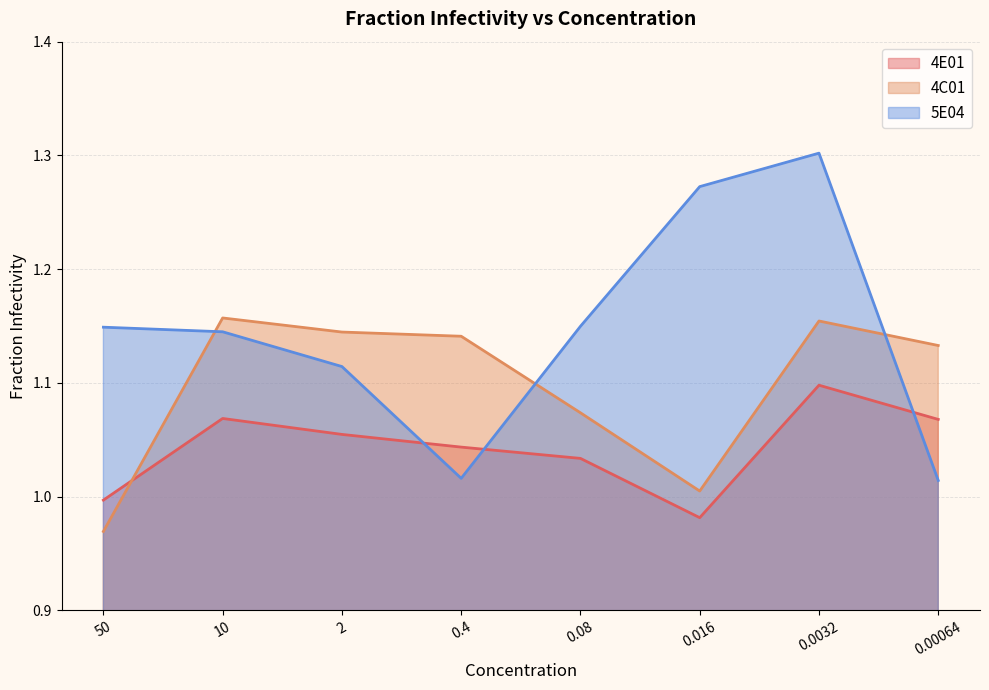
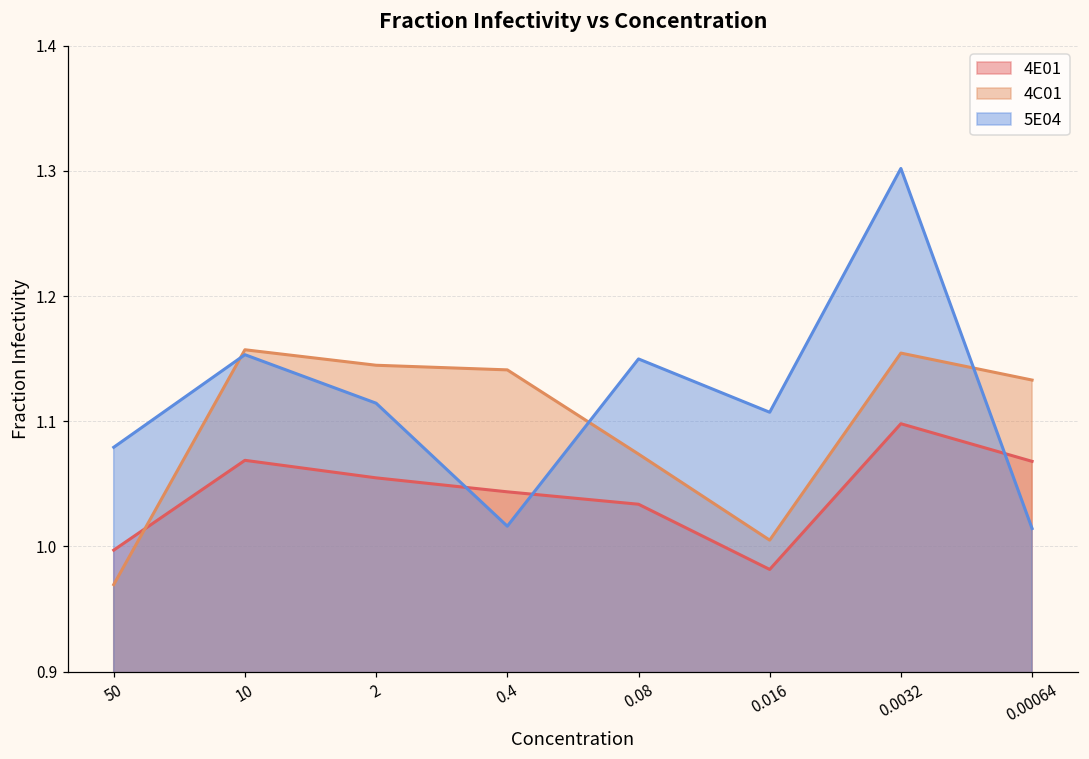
  {
    "5E04": {
-     "50": 1.149,
-     "10": 1.145,
+     "50": 1.079,
+     "10": 1.153,
      "2": 1.114,
      "0.4": 1.016,
      "0.08": 1.150,
-     "0.016": 1.273,
+     "0.016": 1.107,
      "0.0032": 1.302,
      "0.00064": 1.014
    }
  }
